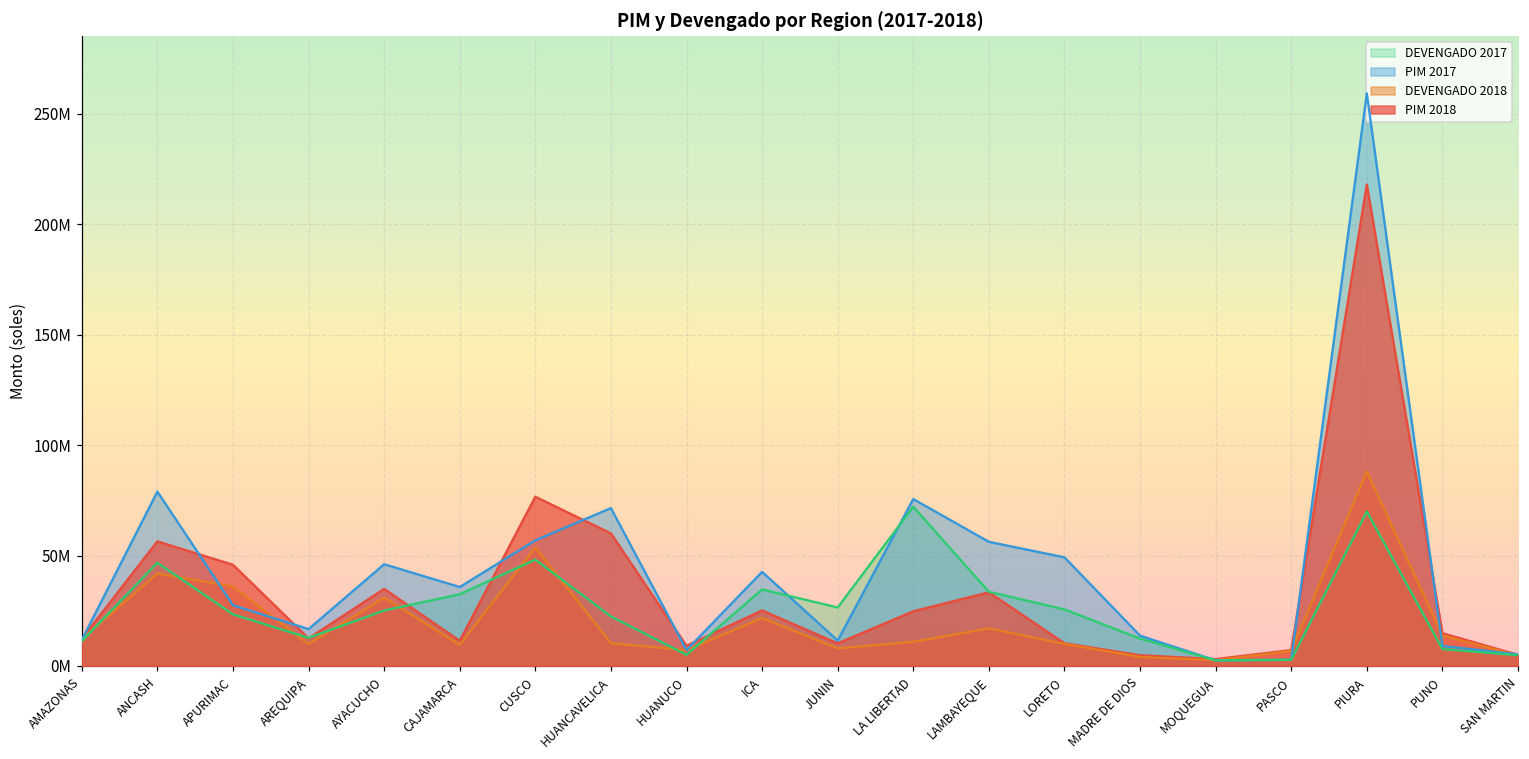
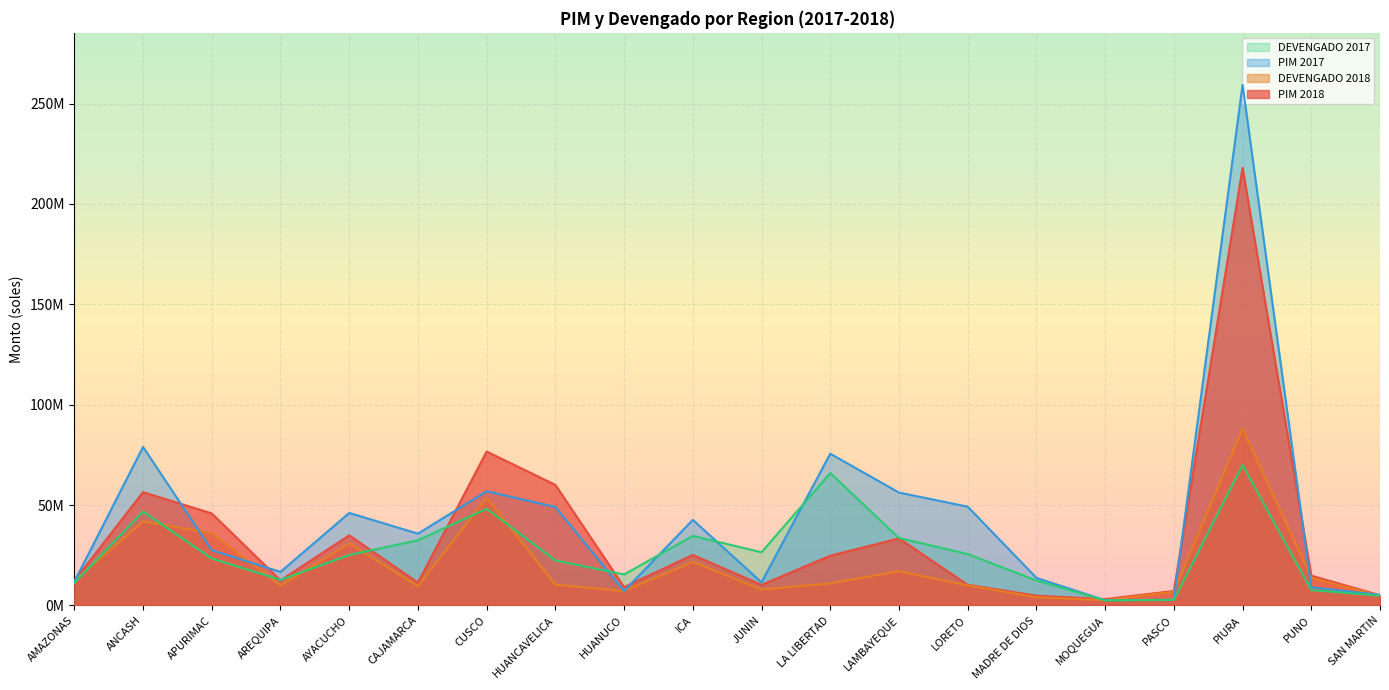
  {
    "DEVENGADO 2017": {
      "ANCASH": 47000000,
      "APURIMAC": 23000000,
      "AYACUCHO": 25000000,
      "CAJAMARCA": 32000000,
      "CUSCO": 48000000,
      "HUANCAVELICA": 22000000,
-     "HUANUCO": 5000000,
+     "HUANUCO": 15000000,
      "ICA": 35000000,
      "JUNIN": 26000000,
-     "LA LIBERTAD": 72000000,
+     "LA LIBERTAD": 66000000,
      "LORETO": 26000000,
      "MADRE DE DIOS": 12000000,
      "PIURA": 70000000,
      "PUNO": 8000000
    },
    "PIM 2017": {
      "ANCASH": 79000000,
      "APURIMAC": 28000000,
      "AREQUIPA": 17000000,
      "AYACUCHO": 46000000,
      "CAJAMARCA": 36000000,
      "CUSCO": 57000000,
-     "HUANCAVELICA": 71000000,
+     "HUANCAVELICA": 49000000,
      "ICA": 43000000,
      "JUNIN": 11000000,
      "LA LIBERTAD": 76000000,
      "LAMBAYEQUE": 56000000,
      "LORETO": 49000000,
      "MADRE DE DIOS": 14000000,
      "PUNO": 9000000
    }
  }
